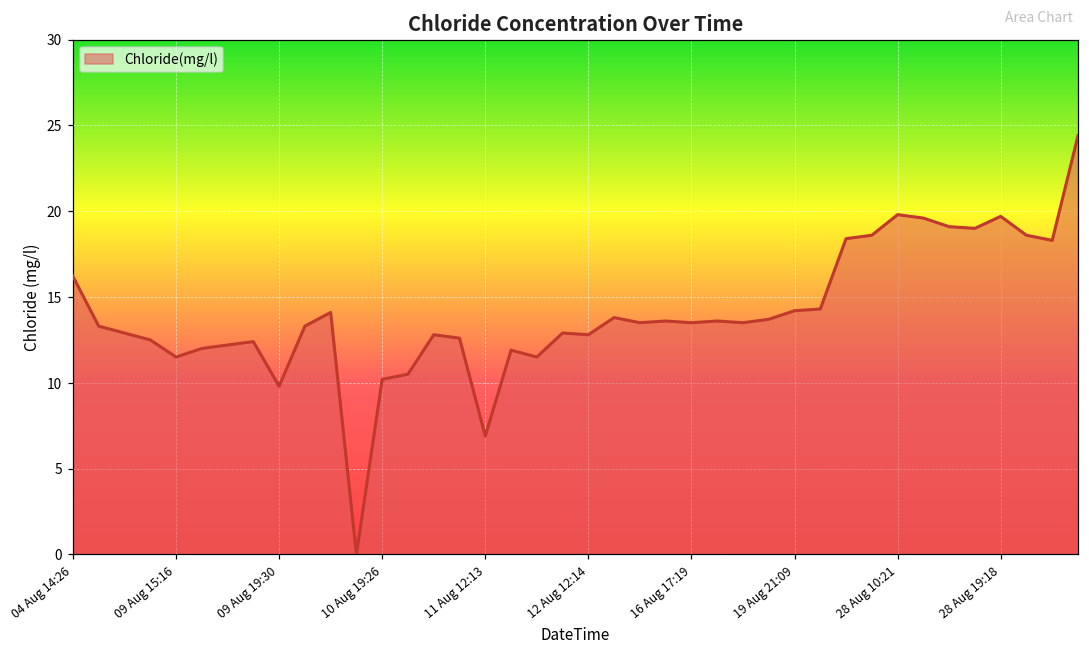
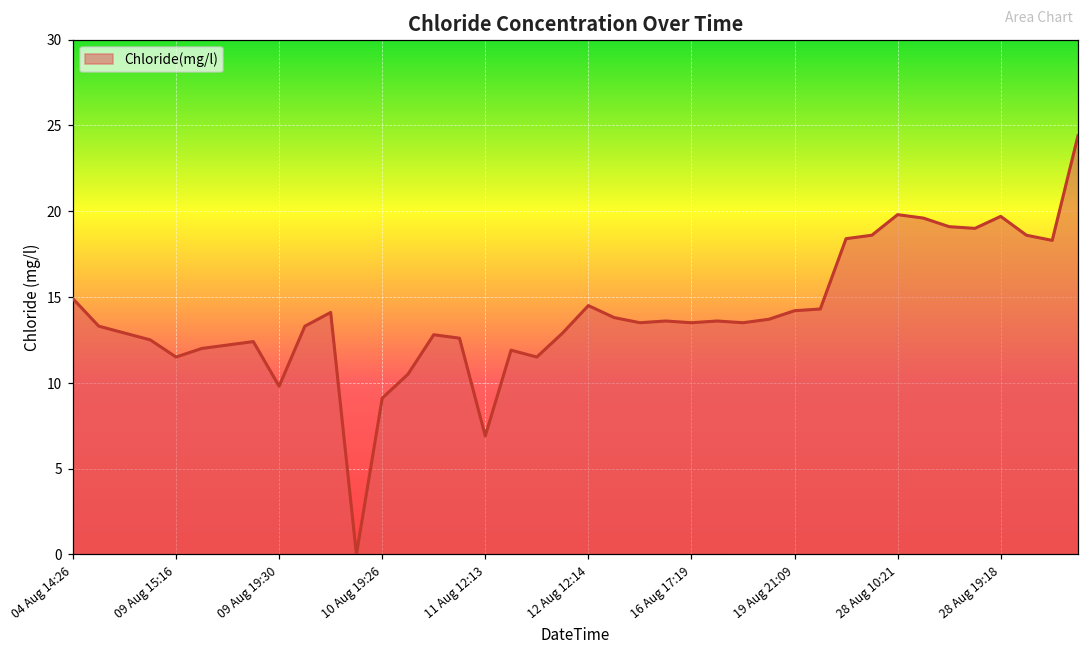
  {
-   "04 Aug 14:26": 16.2,
+   "04 Aug 14:26": 14.9,
    "09 Aug 15:16": 11.5,
    "09 Aug 19:30": 9.8,
-   "10 Aug 19:26": 10.2,
+   "10 Aug 19:26": 9.1,
    "11 Aug 12:13": 6.9,
-   "12 Aug 12:14": 12.8,
+   "12 Aug 12:14": 14.5,
    "16 Aug 17:19": 13.5,
    "19 Aug 21:09": 14.2,
    "28 Aug 10:21": 19.8,
    "28 Aug 19:18": 19.7
  }
